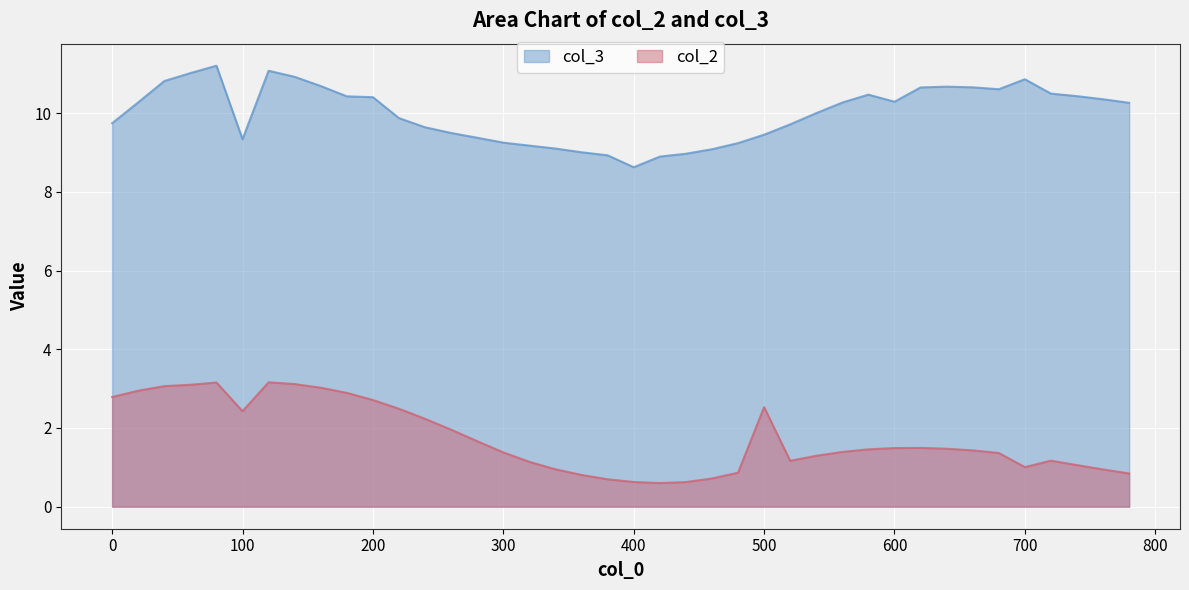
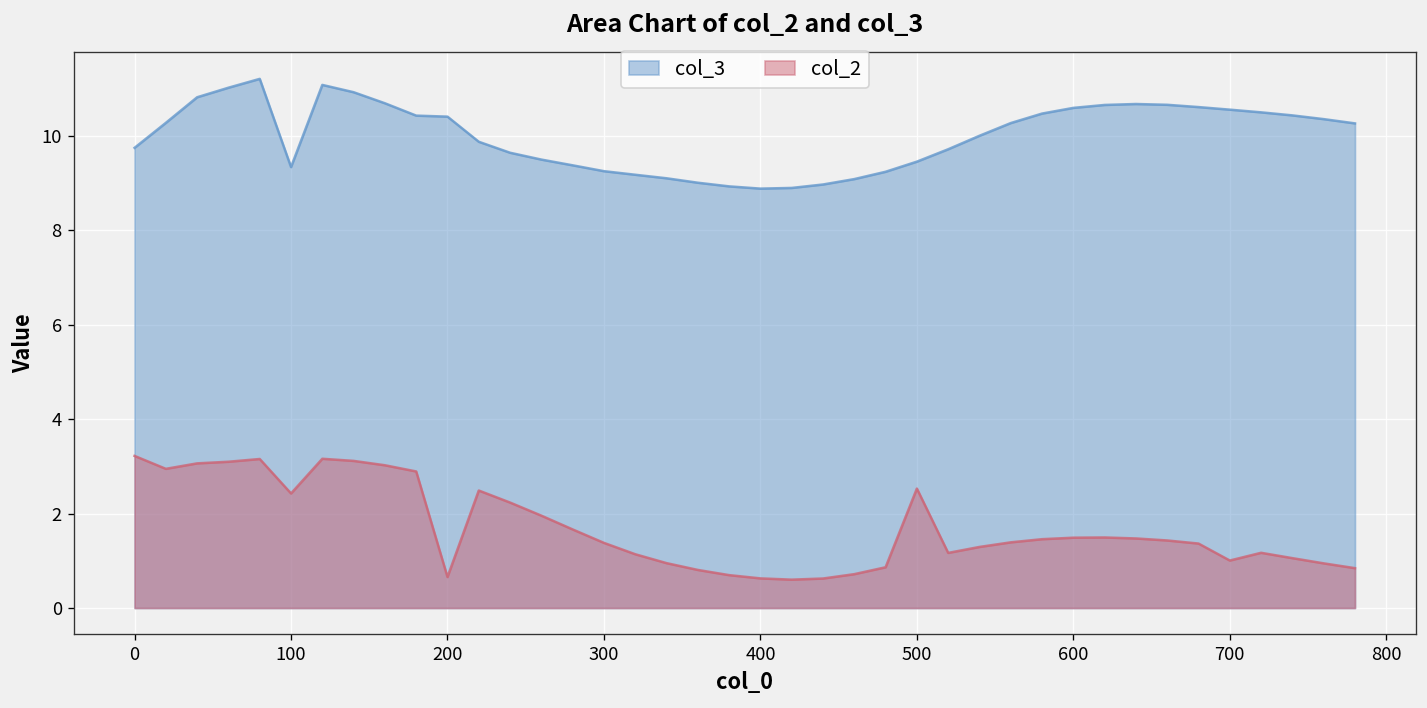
  {
    "col_3": {
      "0": 9.7,
      "100": 9.3,
      "200": 10.4,
      "300": 9.3,
-     "400": 8.6,
+     "400": 8.9,
      "500": 9.5,
-     "600": 10.3,
-     "700": 10.9
+     "600": 10.6,
+     "700": 10.6
    },
    "col_2": {
-     "0": 2.8,
+     "0": 3.2,
      "100": 2.4,
-     "200": 2.7,
+     "200": 0.7,
      "300": 1.4,
      "400": 0.6,
      "500": 2.5,
      "600": 1.5,
      "700": 1.0
    }
  }
